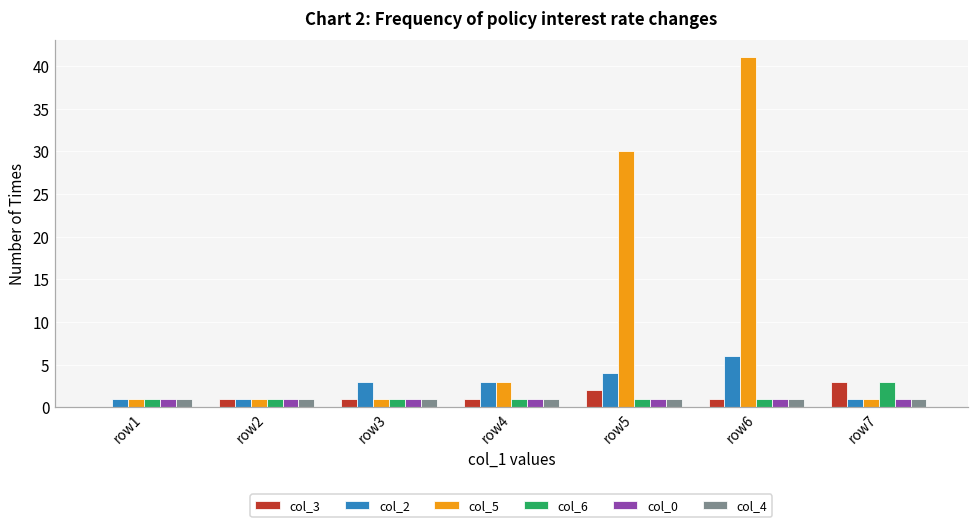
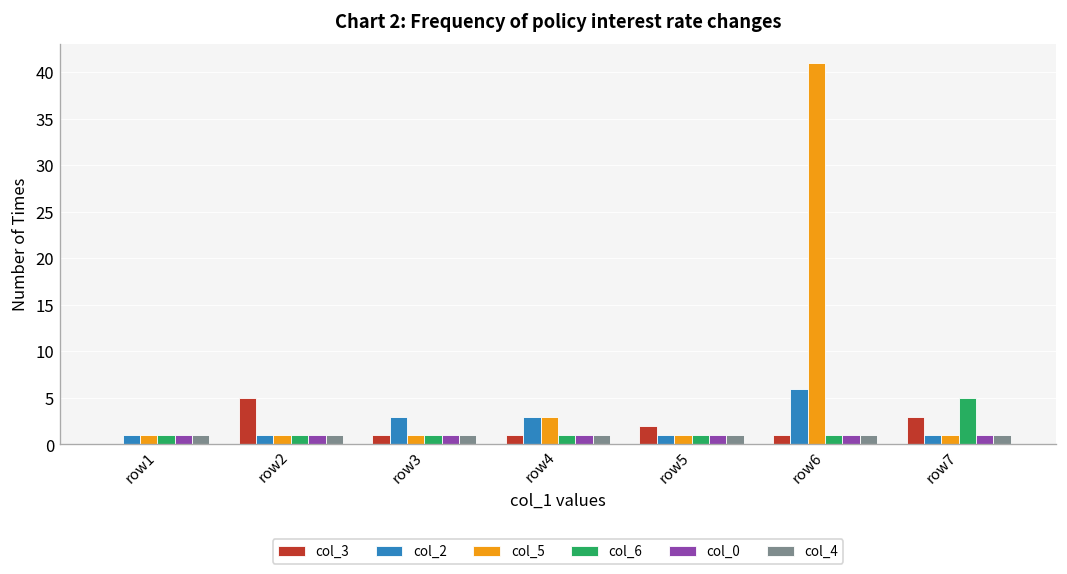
  {
    "col_3": {
      "row1": 0,
-     "row2": 1,
+     "row2": 5,
      "row3": 1,
      "row4": 1,
      "row5": 2,
      "row6": 1,
      "row7": 3
    },
    "col_2": {
      "row1": 1,
      "row2": 1,
      "row3": 3,
      "row4": 3,
-     "row5": 4,
+     "row5": 1,
      "row6": 6,
      "row7": 1
    },
    "col_5": {
      "row1": 1,
      "row2": 1,
      "row3": 1,
      "row4": 3,
-     "row5": 30,
+     "row5": 1,
      "row6": 41,
      "row7": 1
    },
    "col_6": {
      "row1": 1,
      "row2": 1,
      "row3": 1,
      "row4": 1,
      "row5": 1,
      "row6": 1,
-     "row7": 3
+     "row7": 5
    },
    "col_0": {
      "row1": 1,
      "row2": 1,
      "row3": 1,
      "row4": 1,
      "row5": 1,
      "row6": 1,
      "row7": 1
    },
    "col_4": {
      "row1": 1,
      "row2": 1,
      "row3": 1,
      "row4": 1,
      "row5": 1,
      "row6": 1,
      "row7": 1
    }
  }
